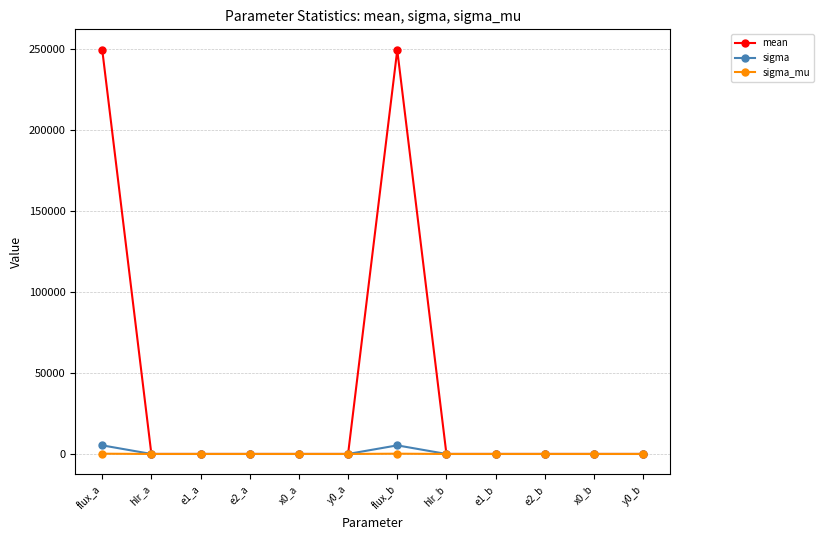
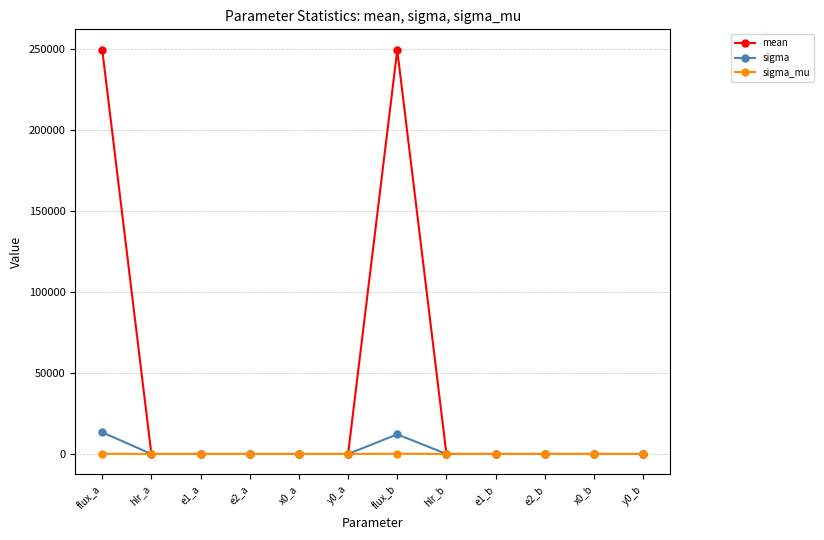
  {
    "mean": {
      "flux_a": 249000,
      "flux_b": 249000
    },
    "sigma": {
-     "flux_a": 5000,
-     "flux_b": 5000
+     "flux_a": 13000,
+     "flux_b": 12000
    },
    "sigma_mu": {
      "flux_a": 0,
      "flux_b": 0
    }
  }
